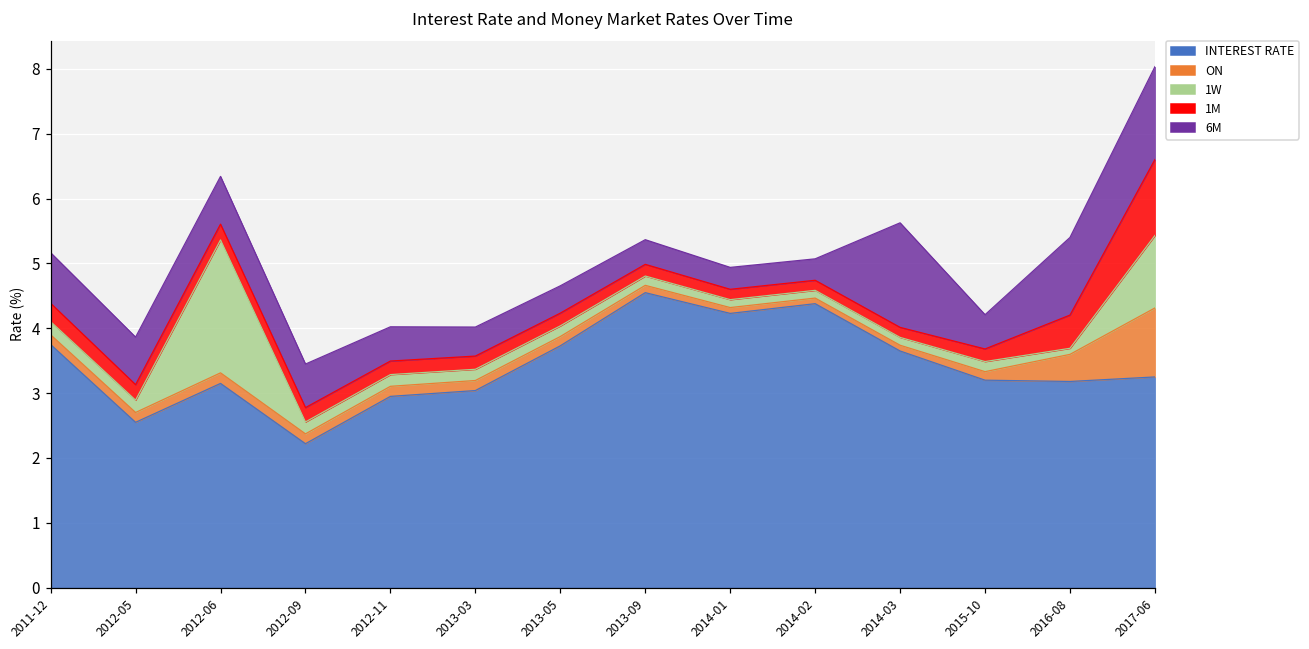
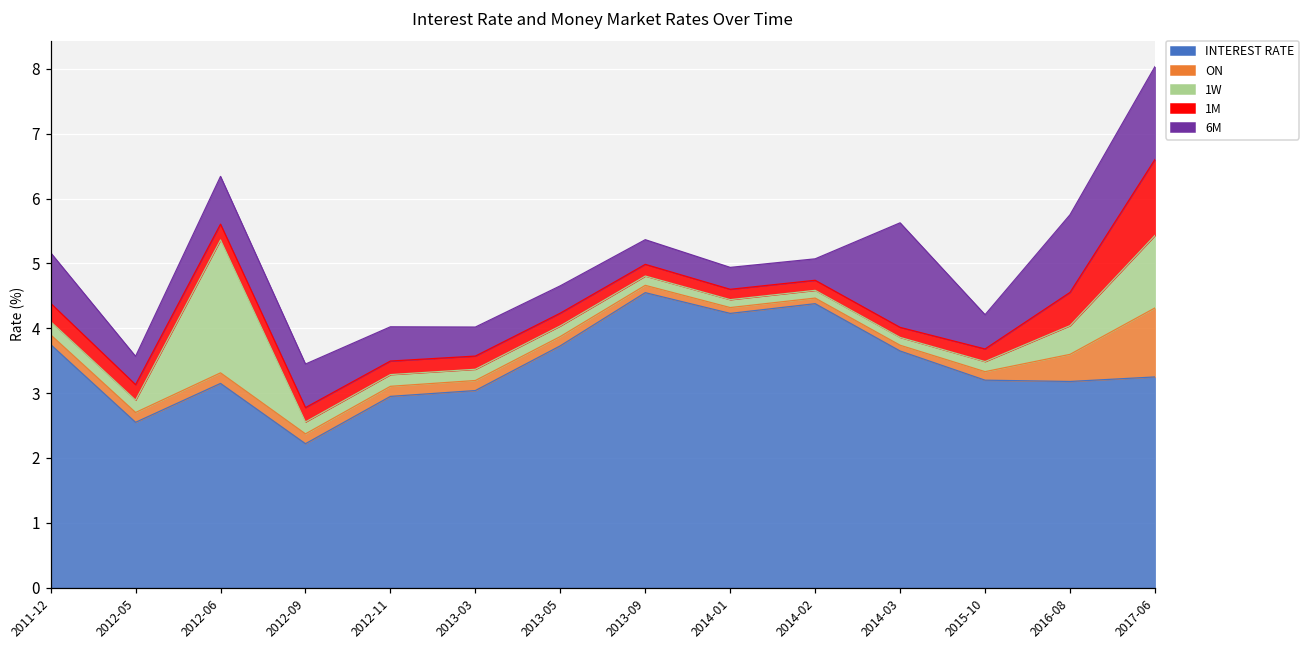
  {
    "INTEREST RATE": {
      "2011-12": 3.8,
      "2012-05": 2.6,
      "2012-06": 3.2,
      "2012-09": 2.2,
      "2012-11": 3.0,
      "2013-03": 3.0,
      "2013-05": 3.7,
      "2013-09": 4.6,
      "2014-01": 4.2,
      "2014-02": 4.4,
      "2014-03": 3.7,
      "2015-10": 3.2,
      "2016-08": 3.2,
      "2017-06": 3.3
    },
    "ON": {
      "2011-12": 0.1,
      "2012-05": 0.2,
      "2012-06": 0.2,
      "2012-09": 0.2,
      "2012-11": 0.2,
      "2013-03": 0.2,
      "2013-05": 0.1,
      "2013-09": 0.1,
      "2014-01": 0.1,
      "2014-02": 0.1,
      "2014-03": 0.1,
      "2015-10": 0.1,
      "2016-08": 0.4,
      "2017-06": 1.1
    },
    "1W": {
      "2011-12": 0.2,
      "2012-05": 0.2,
      "2012-06": 2.1,
      "2012-09": 0.2,
      "2012-11": 0.2,
      "2013-03": 0.2,
      "2013-05": 0.2,
      "2013-09": 0.1,
      "2014-01": 0.1,
      "2014-02": 0.1,
      "2014-03": 0.1,
      "2015-10": 0.2,
-     "2016-08": 0.1,
+     "2016-08": 0.4,
      "2017-06": 1.1
    },
    "1M": {
      "2011-12": 0.3,
      "2012-05": 0.2,
      "2012-06": 0.2,
      "2012-09": 0.2,
      "2012-11": 0.2,
      "2013-03": 0.2,
      "2013-05": 0.2,
      "2013-09": 0.2,
      "2014-01": 0.2,
      "2014-02": 0.2,
      "2014-03": 0.2,
      "2015-10": 0.2,
      "2016-08": 0.5,
      "2017-06": 1.2
    },
    "6M": {
      "2011-12": 0.8,
-     "2012-05": 0.7,
+     "2012-05": 0.4,
      "2012-06": 0.7,
      "2012-09": 0.7,
      "2012-11": 0.5,
      "2013-03": 0.4,
      "2013-05": 0.4,
      "2013-09": 0.4,
      "2014-01": 0.3,
      "2014-02": 0.3,
      "2014-03": 1.6,
      "2015-10": 0.5,
      "2016-08": 1.2,
      "2017-06": 1.4
    }
  }
